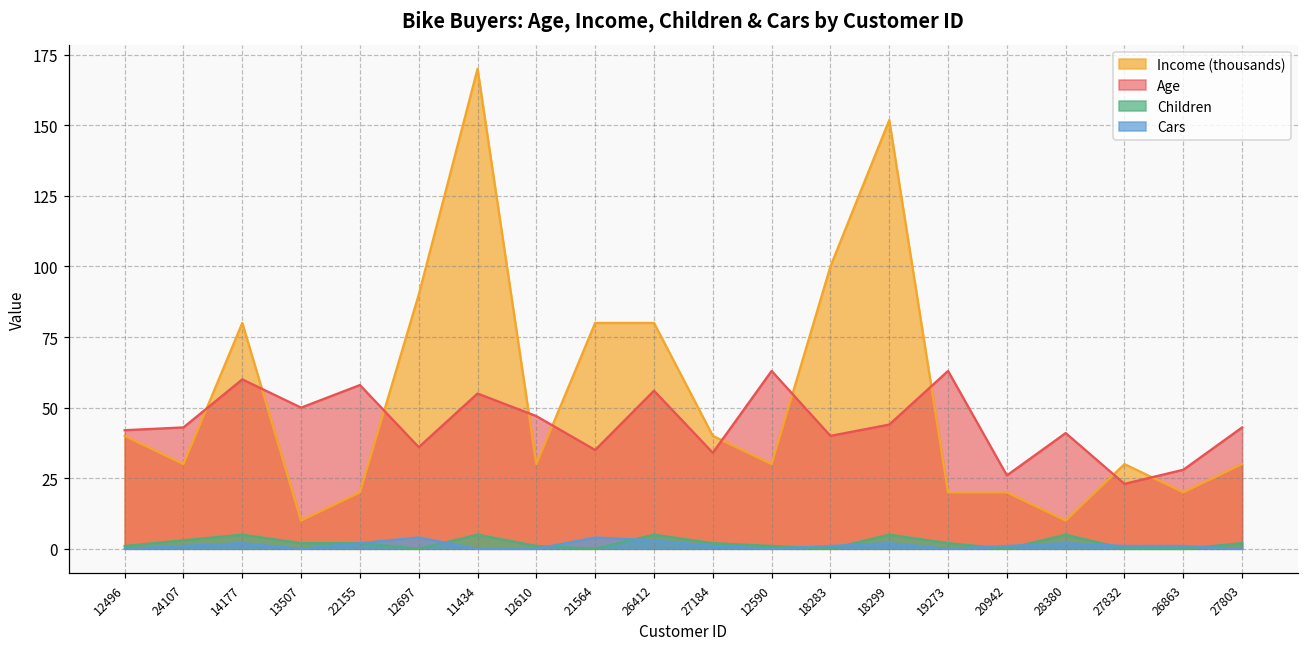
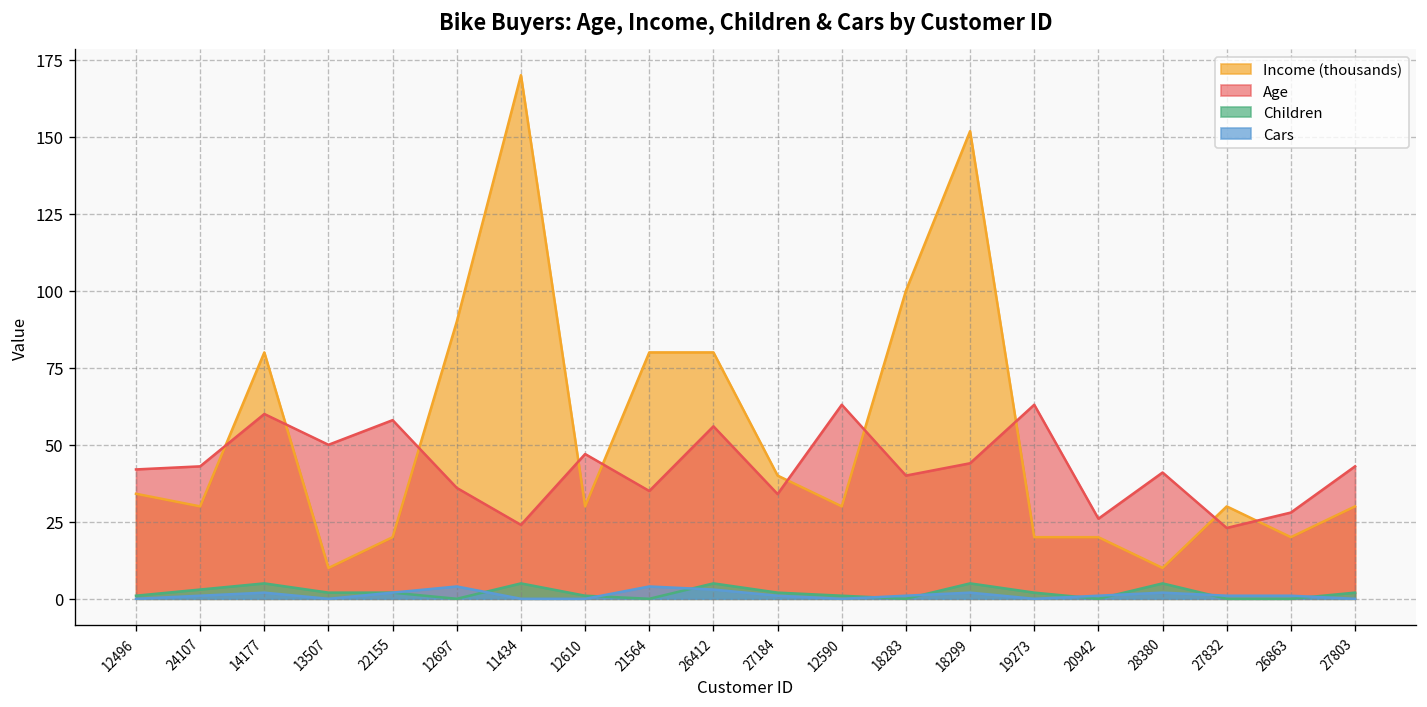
  {
    "Income (thousands)": {
-     "12496": 40,
+     "12496": 34,
      "24107": 30,
      "14177": 80,
      "13507": 10,
      "22155": 20,
      "12697": 90,
      "11434": 170,
      "12610": 30,
      "21564": 80,
      "26412": 80,
      "27184": 40,
      "12590": 30,
      "18283": 100,
      "18299": 152,
      "19273": 20,
      "20942": 20,
      "28380": 10,
      "27832": 30,
      "26863": 20,
      "27803": 30
    },
    "Age": {
      "12496": 42,
      "24107": 43,
      "14177": 60,
      "13507": 50,
      "22155": 58,
      "12697": 36,
-     "11434": 55,
+     "11434": 24,
      "12610": 47,
      "21564": 35,
      "26412": 56,
      "27184": 34,
      "12590": 63,
      "18283": 40,
      "18299": 44,
      "19273": 63,
      "20942": 26,
      "28380": 41,
      "27832": 23,
      "26863": 28,
      "27803": 43
    },
    "Children": {
      "24107": 3,
      "14177": 5,
      "13507": 2,
      "12697": 0,
      "11434": 5,
      "21564": 0,
      "26412": 5,
      "27184": 2,
      "18299": 5,
      "19273": 2,
      "28380": 5,
      "27803": 2
    },
    "Cars": {
      "24107": 1,
      "14177": 2,
      "13507": 0,
      "12697": 4,
      "11434": 0,
      "21564": 4,
      "26412": 3,
      "27184": 1,
      "18299": 2,
      "19273": 0,
      "28380": 2,
      "27803": 0
    }
  }
